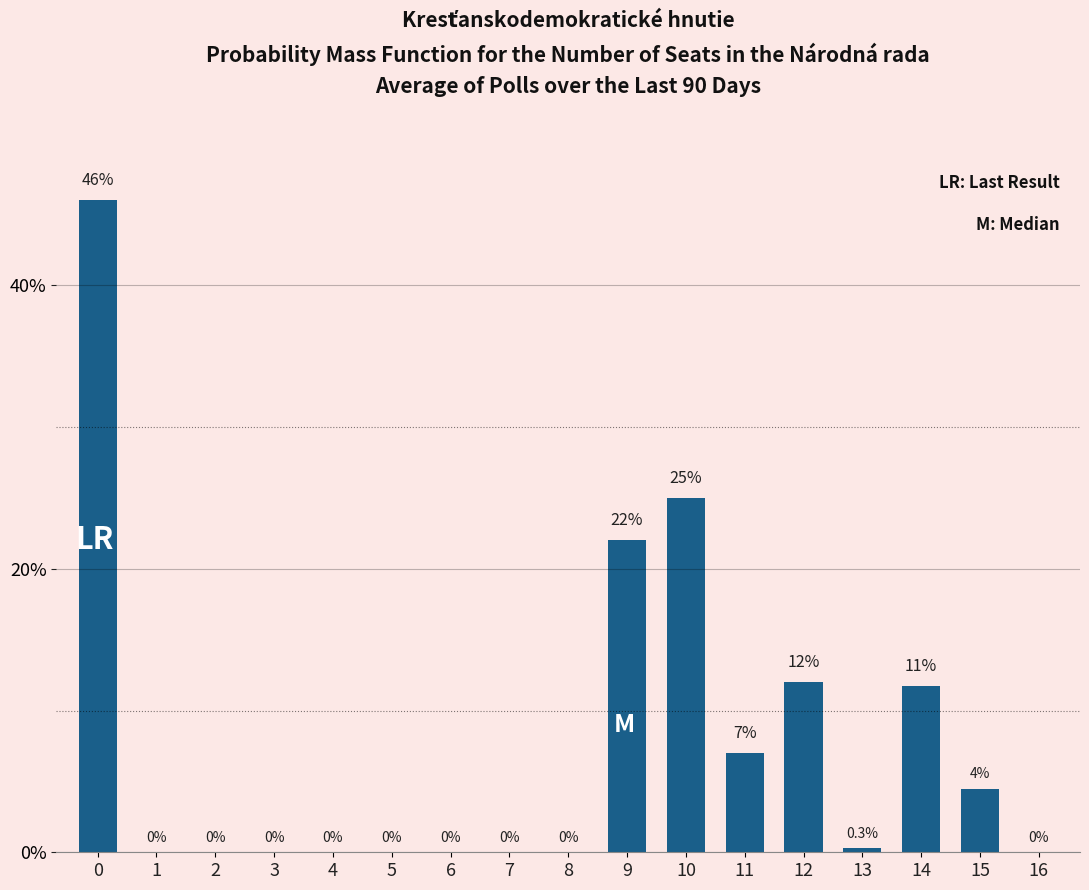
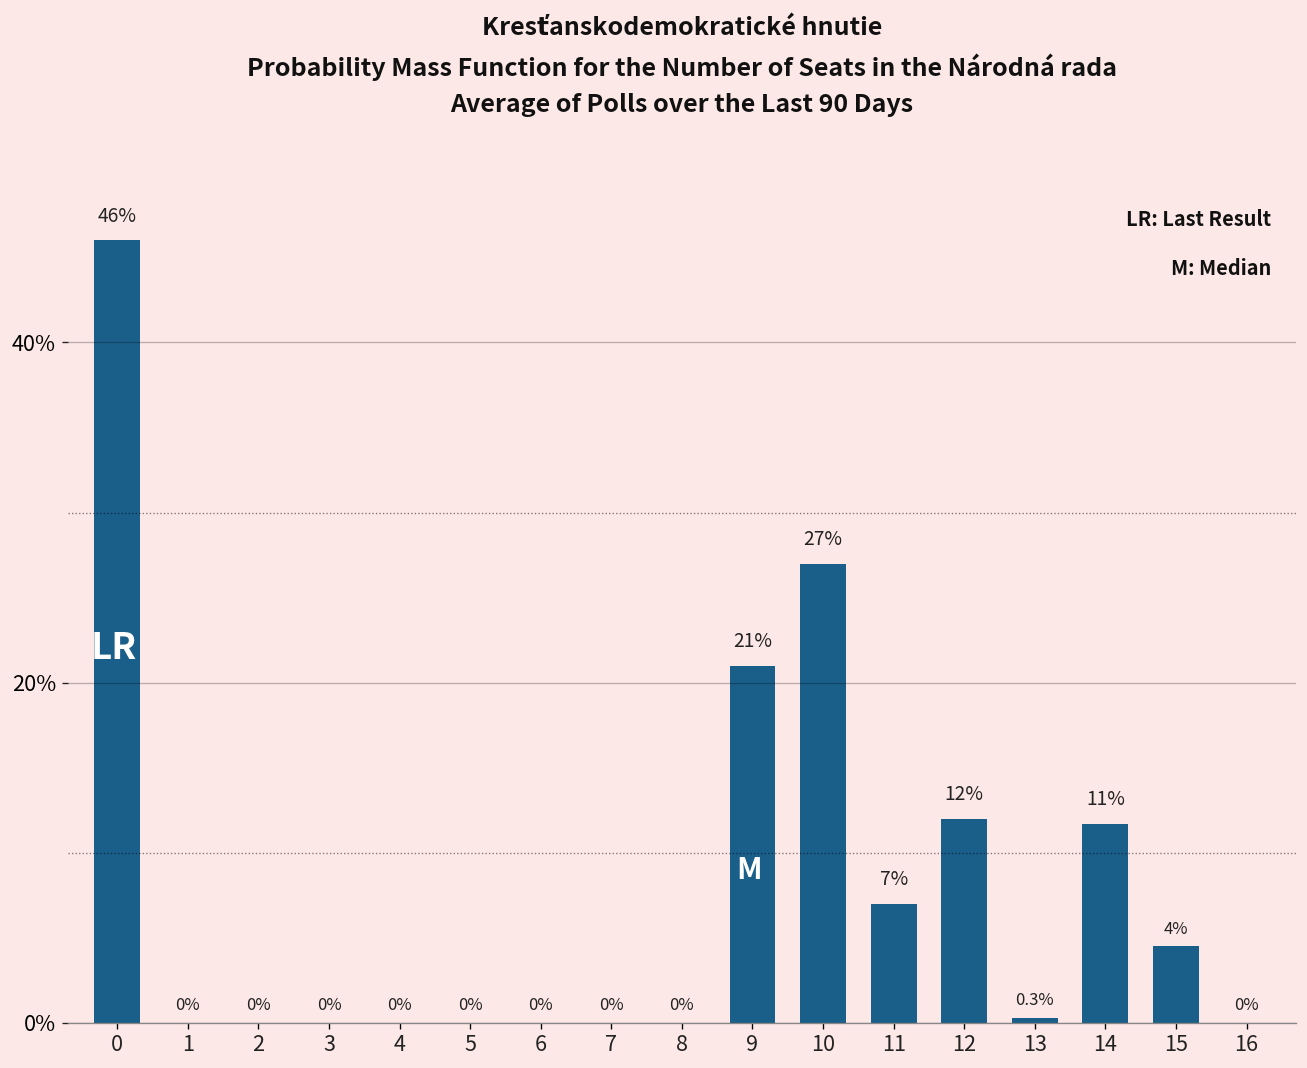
  {
    "0": "46%",
    "1": "0%",
    "2": "0%",
    "3": "0%",
    "4": "0%",
    "5": "0%",
    "6": "0%",
    "7": "0%",
    "8": "0%",
-   "9": "22%",
-   "10": "25%",
+   "9": "21%",
+   "10": "27%",
    "11": "7%",
    "12": "12%",
    "13": "0.3%",
    "15": "4%",
    "16": "0%"
  }
